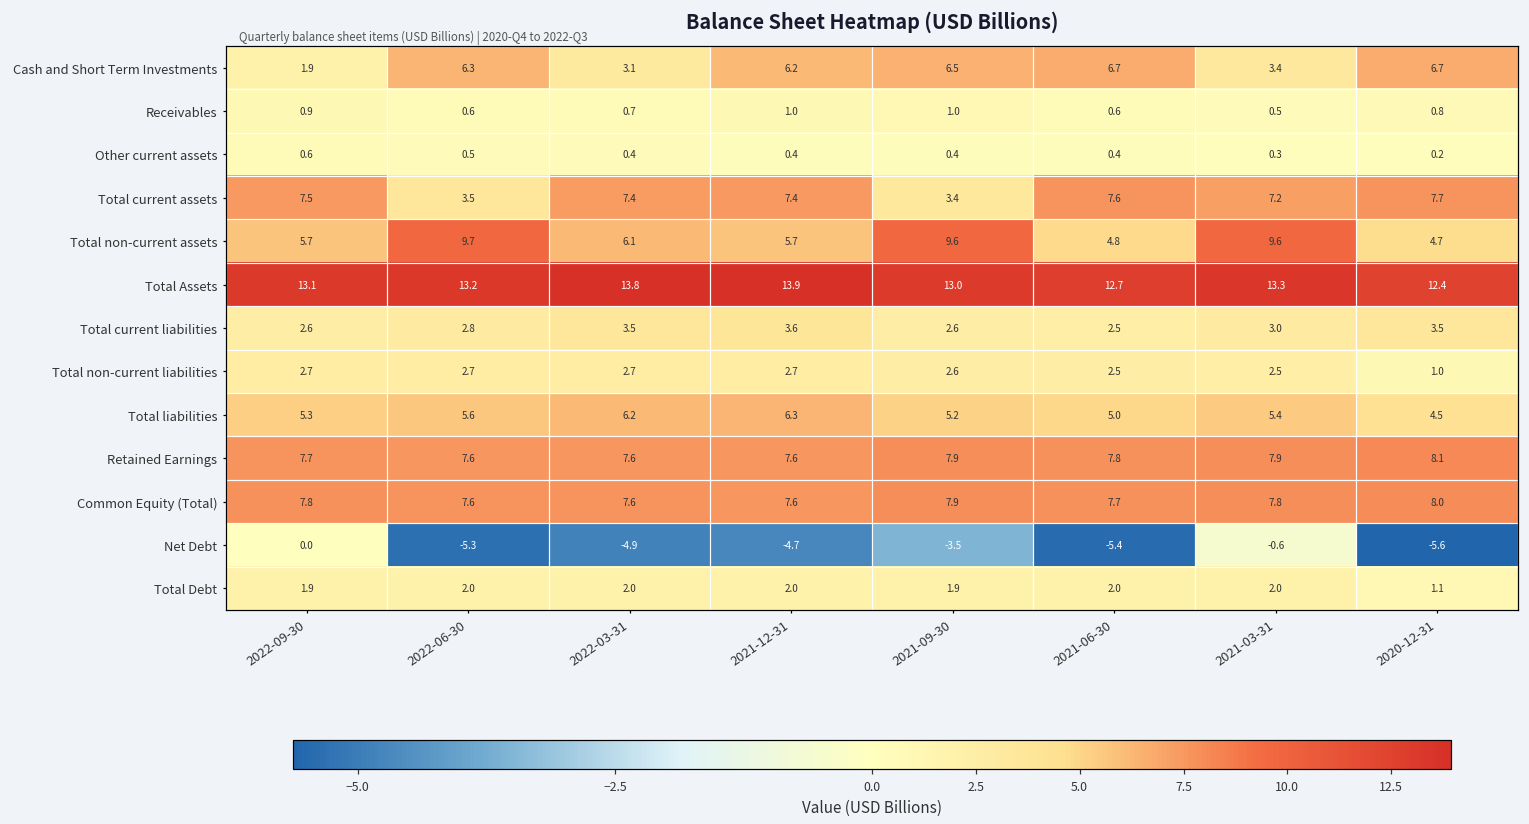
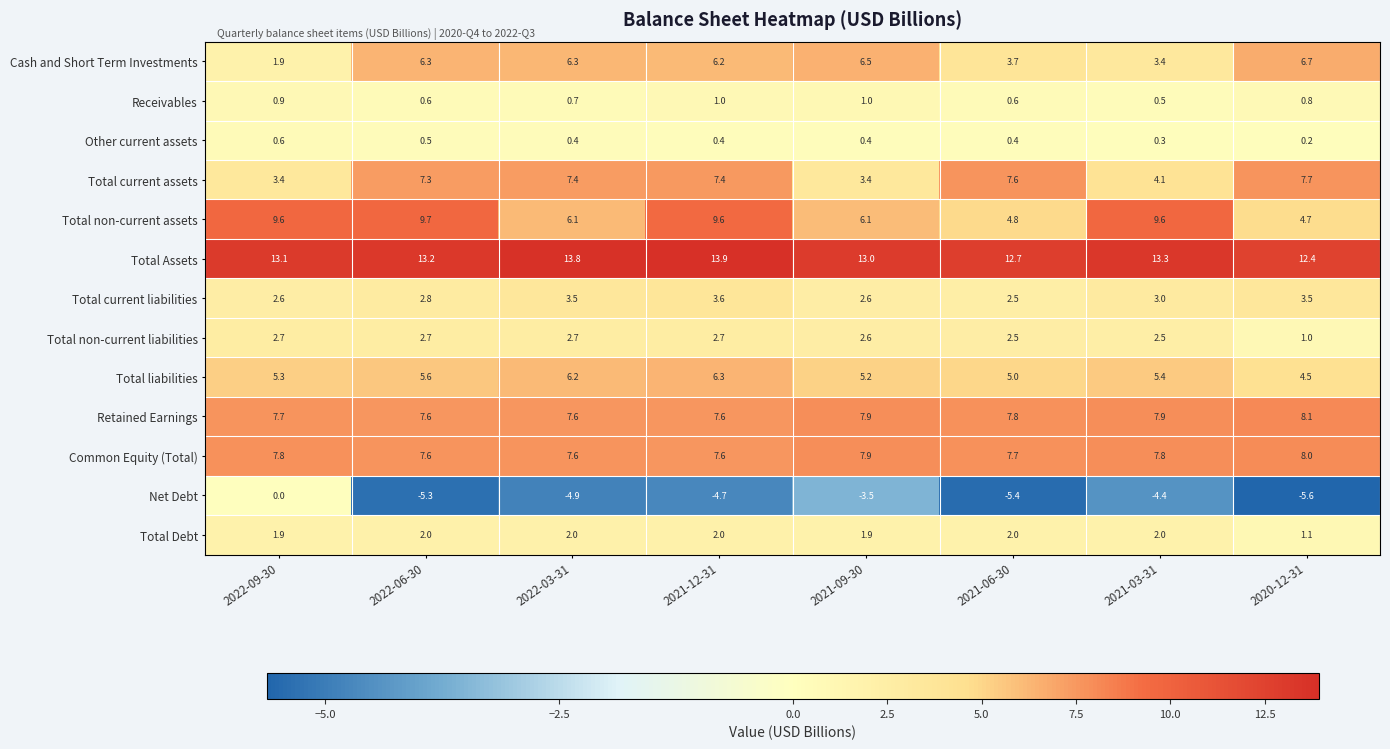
  {
    "Cash and Short Term Investments": {
      "2022-09-30": 1.9,
      "2022-06-30": 6.3,
-     "2022-03-31": 3.1,
+     "2022-03-31": 6.3,
      "2021-12-31": 6.2,
      "2021-09-30": 6.5,
-     "2021-06-30": 6.7,
+     "2021-06-30": 3.7,
      "2021-03-31": 3.4,
      "2020-12-31": 6.7
    },
    "Receivables": {
      "2022-09-30": 0.9,
      "2022-06-30": 0.6,
      "2022-03-31": 0.7,
      "2021-12-31": 1.0,
      "2021-09-30": 1.0,
      "2021-06-30": 0.6,
      "2021-03-31": 0.5,
      "2020-12-31": 0.8
    },
    "Other current assets": {
      "2022-09-30": 0.6,
      "2022-06-30": 0.5,
      "2022-03-31": 0.4,
      "2021-12-31": 0.4,
      "2021-09-30": 0.4,
      "2021-06-30": 0.4,
      "2021-03-31": 0.3,
      "2020-12-31": 0.2
    },
    "Total current assets": {
-     "2022-09-30": 7.5,
-     "2022-06-30": 3.5,
+     "2022-09-30": 3.4,
+     "2022-06-30": 7.3,
      "2022-03-31": 7.4,
      "2021-12-31": 7.4,
      "2021-09-30": 3.4,
      "2021-06-30": 7.6,
-     "2021-03-31": 7.2,
+     "2021-03-31": 4.1,
      "2020-12-31": 7.7
    },
    "Total non-current assets": {
-     "2022-09-30": 5.7,
+     "2022-09-30": 9.6,
      "2022-06-30": 9.7,
      "2022-03-31": 6.1,
-     "2021-12-31": 5.7,
-     "2021-09-30": 9.6,
+     "2021-12-31": 9.6,
+     "2021-09-30": 6.1,
      "2021-06-30": 4.8,
      "2021-03-31": 9.6,
      "2020-12-31": 4.7
    },
    "Total Assets": {
      "2022-09-30": 13.1,
      "2022-06-30": 13.2,
      "2022-03-31": 13.8,
      "2021-12-31": 13.9,
      "2021-09-30": 13.0,
      "2021-06-30": 12.7,
      "2021-03-31": 13.3,
      "2020-12-31": 12.4
    },
    "Total current liabilities": {
      "2022-09-30": 2.6,
      "2022-06-30": 2.8,
      "2022-03-31": 3.5,
      "2021-12-31": 3.6,
      "2021-09-30": 2.6,
      "2021-06-30": 2.5,
      "2021-03-31": 3.0,
      "2020-12-31": 3.5
    },
    "Total non-current liabilities": {
      "2022-09-30": 2.7,
      "2022-06-30": 2.7,
      "2022-03-31": 2.7,
      "2021-12-31": 2.7,
      "2021-09-30": 2.6,
      "2021-06-30": 2.5,
      "2021-03-31": 2.5,
      "2020-12-31": 1.0
    },
    "Total liabilities": {
      "2022-09-30": 5.3,
      "2022-06-30": 5.6,
      "2022-03-31": 6.2,
      "2021-12-31": 6.3,
      "2021-09-30": 5.2,
      "2021-06-30": 5.0,
      "2021-03-31": 5.4,
      "2020-12-31": 4.5
    },
    "Retained Earnings": {
      "2022-09-30": 7.7,
      "2022-06-30": 7.6,
      "2022-03-31": 7.6,
      "2021-12-31": 7.6,
      "2021-09-30": 7.9,
      "2021-06-30": 7.8,
      "2021-03-31": 7.9,
      "2020-12-31": 8.1
    },
    "Common Equity (Total)": {
      "2022-09-30": 7.8,
      "2022-06-30": 7.6,
      "2022-03-31": 7.6,
      "2021-12-31": 7.6,
      "2021-09-30": 7.9,
      "2021-06-30": 7.7,
      "2021-03-31": 7.8,
      "2020-12-31": 8.0
    },
    "Net Debt": {
      "2022-09-30": 0.0,
      "2022-06-30": -5.3,
      "2022-03-31": -4.9,
      "2021-12-31": -4.7,
      "2021-09-30": -3.5,
      "2021-06-30": -5.4,
-     "2021-03-31": -0.6,
+     "2021-03-31": -4.4,
      "2020-12-31": -5.6
    },
    "Total Debt": {
      "2022-09-30": 1.9,
      "2022-06-30": 2.0,
      "2022-03-31": 2.0,
      "2021-12-31": 2.0,
      "2021-09-30": 1.9,
      "2021-06-30": 2.0,
      "2021-03-31": 2.0,
      "2020-12-31": 1.1
    }
  }
